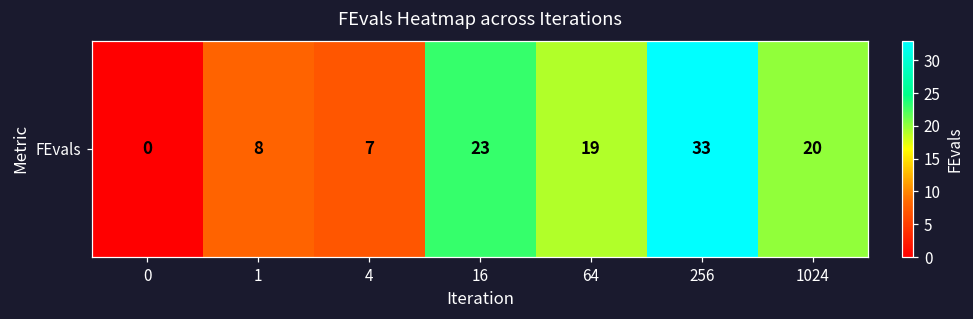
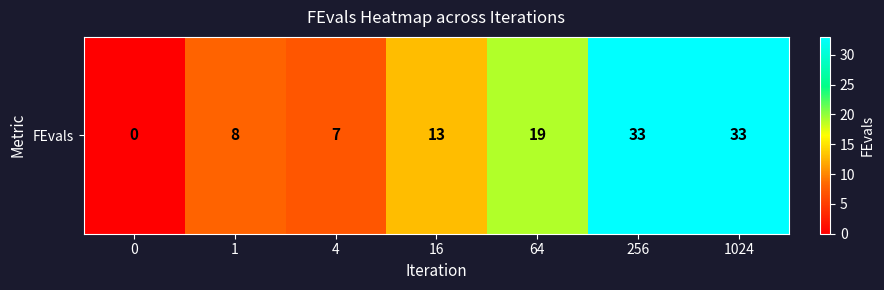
  {
    "FEvals": {
      "0": 0,
      "1": 8,
      "4": 7,
-     "16": 23,
+     "16": 13,
      "64": 19,
      "256": 33,
-     "1024": 20
+     "1024": 33
    }
  }
